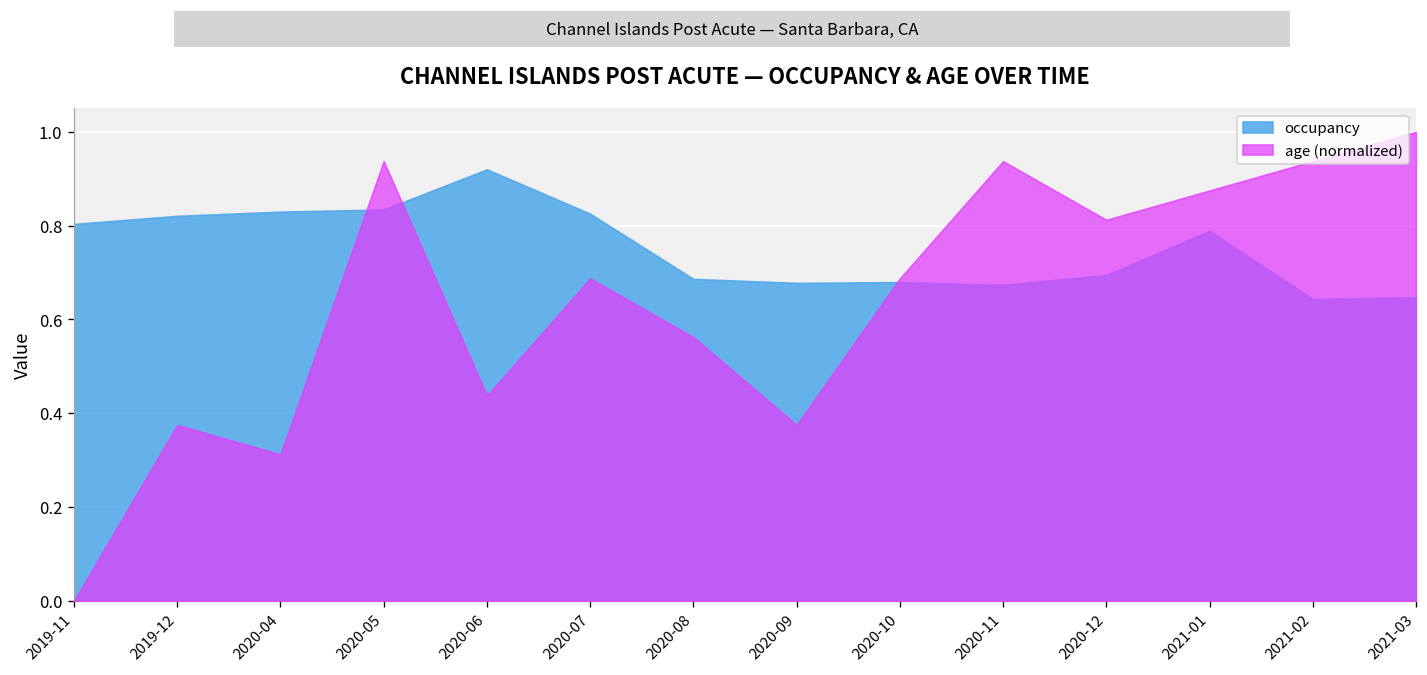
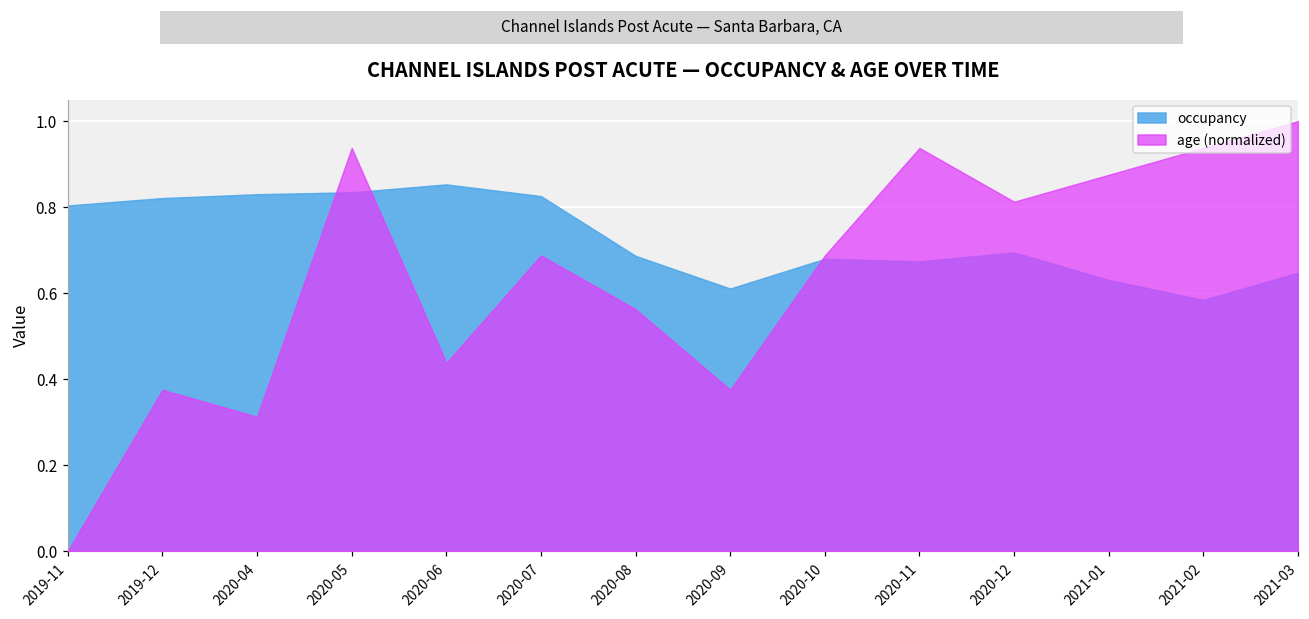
  {
    "occupancy": {
      "2019-11": 0.80,
      "2019-12": 0.82,
      "2020-04": 0.83,
      "2020-05": 0.83,
-     "2020-06": 0.92,
+     "2020-06": 0.85,
      "2020-07": 0.83,
      "2020-08": 0.69,
-     "2020-09": 0.68,
+     "2020-09": 0.61,
      "2020-10": 0.68,
      "2020-11": 0.67,
      "2020-12": 0.69,
-     "2021-01": 0.79,
-     "2021-02": 0.64,
+     "2021-01": 0.63,
+     "2021-02": 0.58,
      "2021-03": 0.65
    },
    "age (normalized)": {
      "2019-11": 0.00,
      "2019-12": 0.38,
      "2020-04": 0.31,
      "2020-05": 0.94,
      "2020-06": 0.44,
      "2020-07": 0.69,
      "2020-08": 0.56,
      "2020-09": 0.38,
      "2020-10": 0.69,
      "2020-11": 0.94,
      "2020-12": 0.81,
      "2021-01": 0.88,
      "2021-03": 1.00
    }
  }
